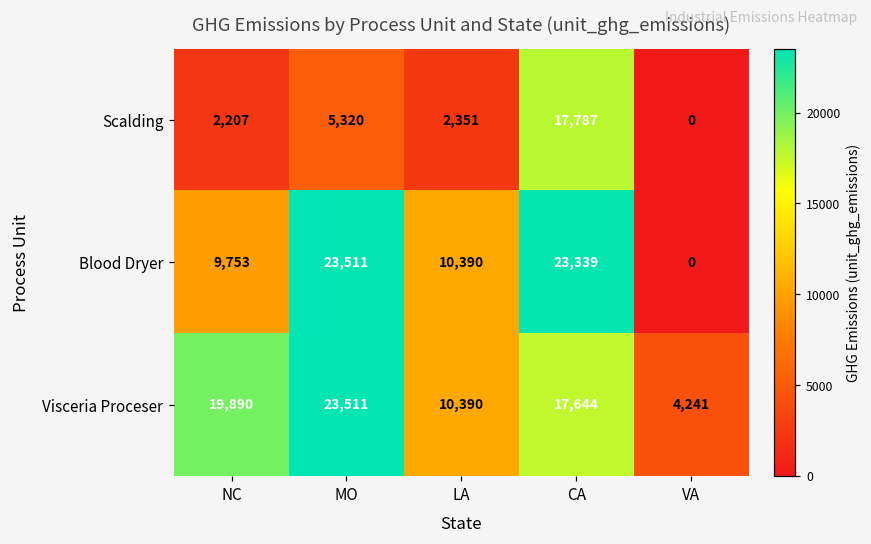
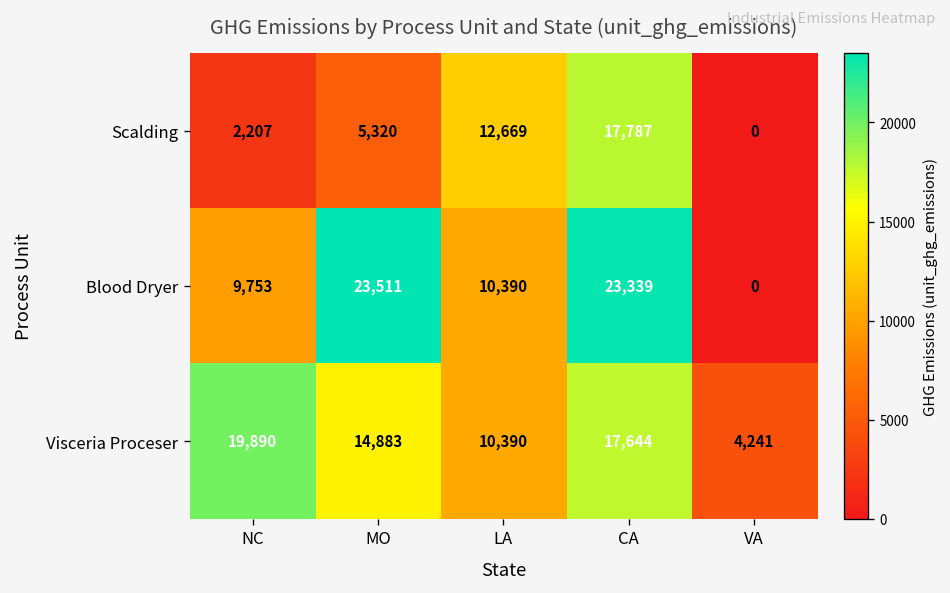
  {
    "Scalding": {
      "NC": "2,207",
      "MO": "5,320",
-     "LA": "2,351",
+     "LA": "12,669",
      "CA": "17,787",
      "VA": "0"
    },
    "Blood Dryer": {
      "NC": "9,753",
      "MO": "23,511",
      "LA": "10,390",
      "CA": "23,339",
      "VA": "0"
    },
    "Visceria Proceser": {
      "NC": "19,890",
-     "MO": "23,511",
+     "MO": "14,883",
      "LA": "10,390",
      "CA": "17,644",
      "VA": "4,241"
    }
  }
